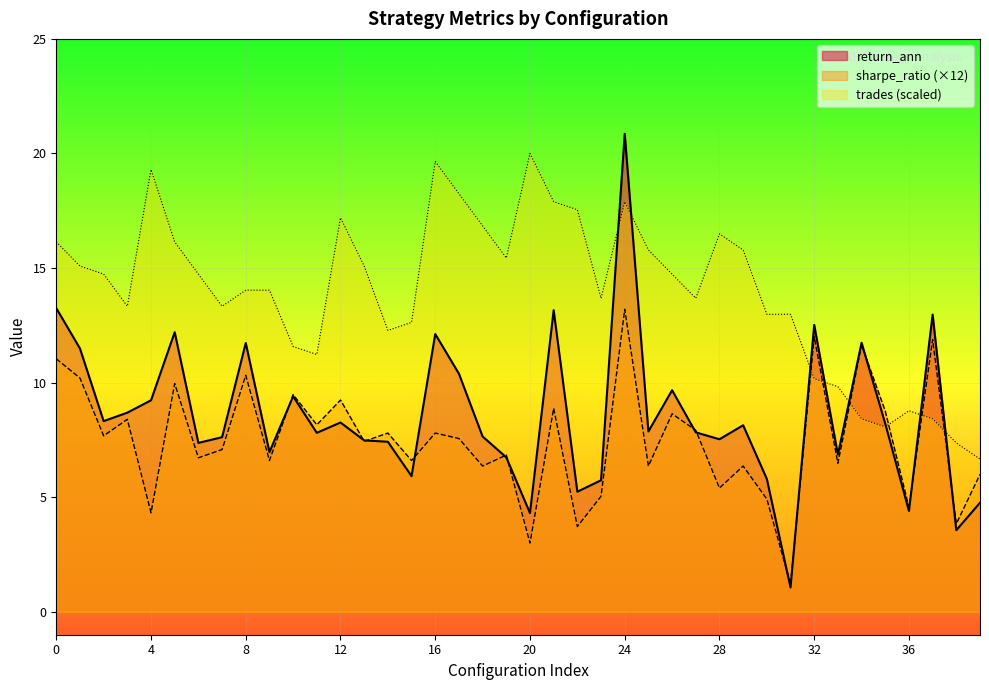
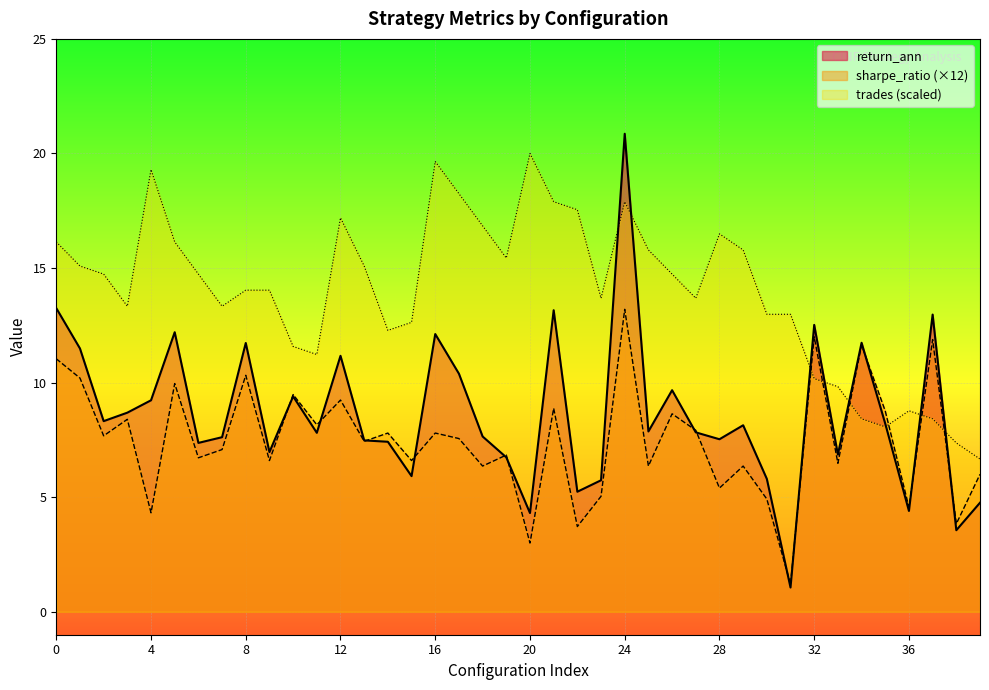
  {
    "return_ann": {
      "0": 13.3,
      "4": 9.2,
      "8": 11.7,
-     "12": 8.3,
+     "12": 11.2,
      "16": 12.1,
      "20": 4.3,
      "24": 20.9,
      "28": 7.5,
      "32": 12.5,
      "36": 4.4
    },
    "sharpe_ratio (×12)": {
      "0": 11.0,
      "4": 4.3,
      "8": 10.3,
      "12": 9.2,
      "16": 7.8,
      "20": 3.0,
      "24": 13.2,
      "28": 5.4,
      "32": 12.0,
      "36": 4.6
    },
    "trades (scaled)": {
      "0": 16.1,
      "4": 19.3,
      "8": 14.0,
      "12": 17.2,
      "16": 19.6,
      "20": 20.0,
      "24": 17.9,
      "28": 16.5,
      "32": 10.2,
      "36": 8.8
    }
  }
